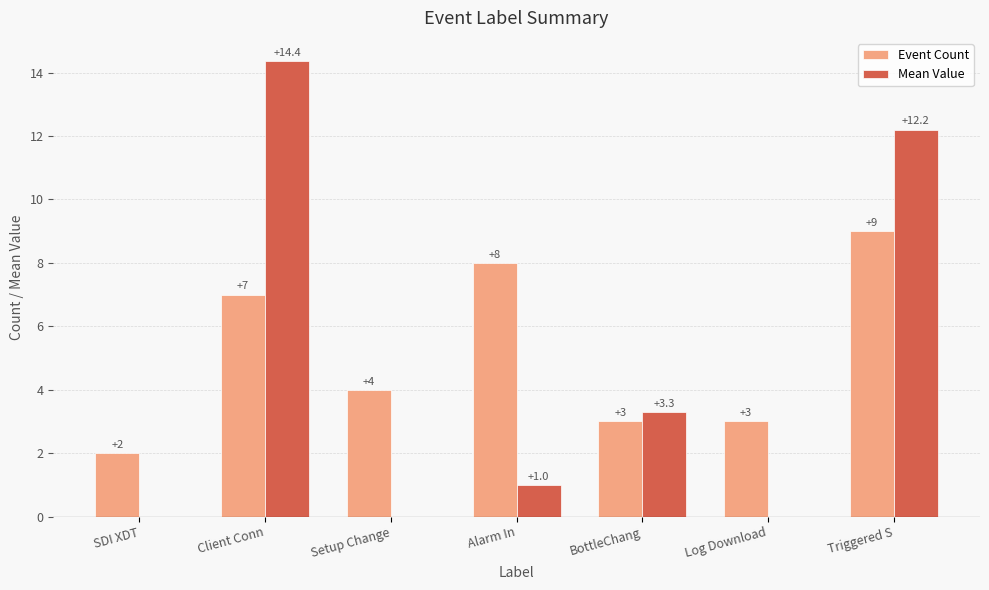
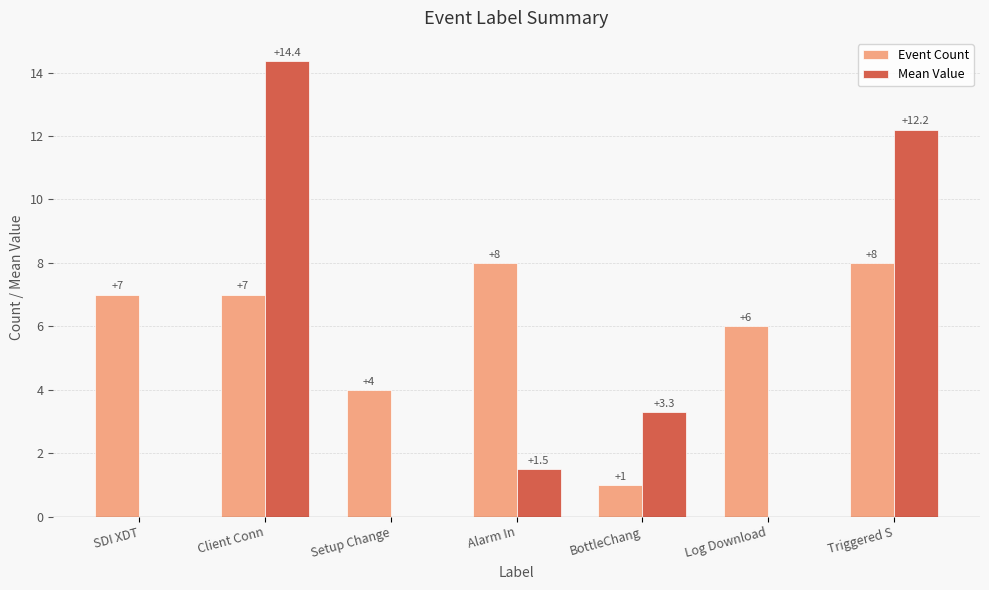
  {
    "Event Count": {
-     "SDI XDT": "+2",
+     "SDI XDT": "+7",
      "Client Conn": "+7",
      "Setup Change": "+4",
      "Alarm In": "+8",
-     "BottleChang": "+3",
-     "Log Download": "+3",
-     "Triggered S": "+9"
+     "BottleChang": "+1",
+     "Log Download": "+6",
+     "Triggered S": "+8"
    },
    "Mean Value": {
      "Client Conn": "+14.4",
-     "Alarm In": "+1.0",
+     "Alarm In": "+1.5",
      "BottleChang": "+3.3",
      "Triggered S": "+12.2"
    }
  }
